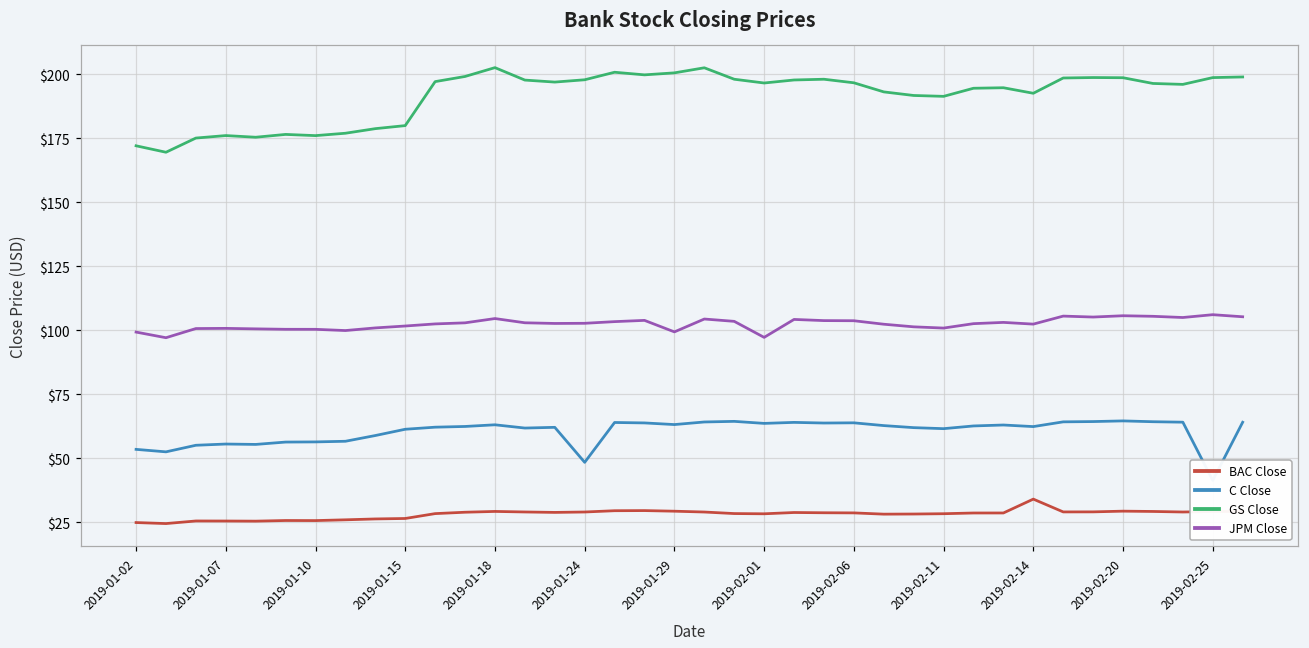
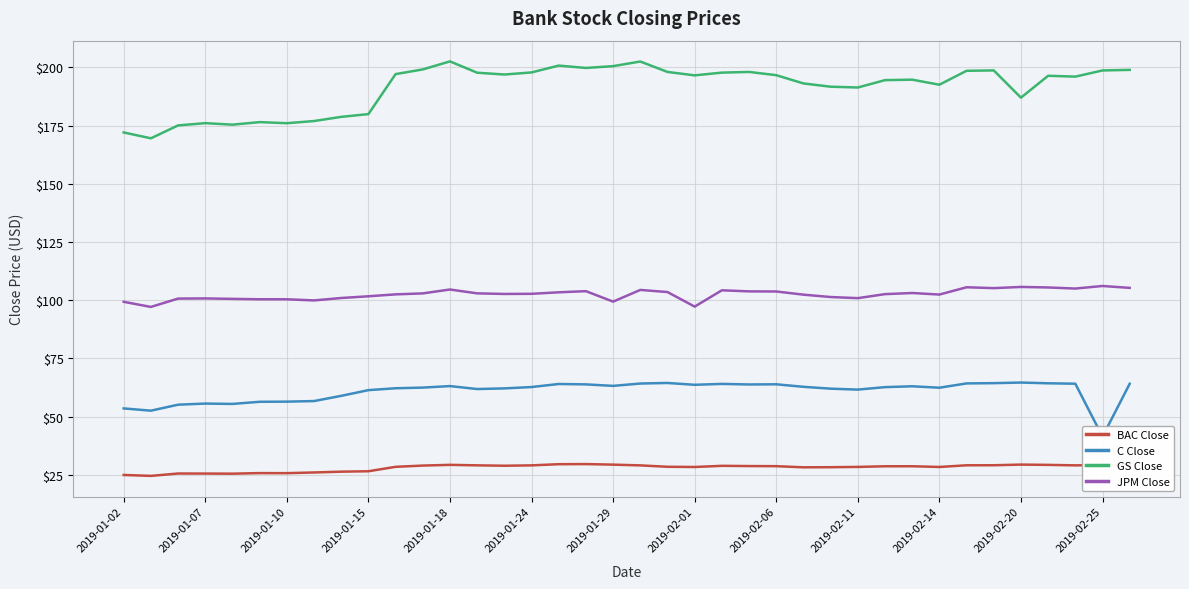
  {
    "BAC Close": {
      "2019-01-02": "$25",
      "2019-01-07": "$26",
      "2019-01-10": "$26",
      "2019-01-15": "$27",
      "2019-01-18": "$29",
      "2019-01-24": "$29",
      "2019-01-29": "$29",
      "2019-02-01": "$28",
      "2019-02-06": "$29",
      "2019-02-11": "$28",
-     "2019-02-14": "$34",
+     "2019-02-14": "$28",
      "2019-02-20": "$29"
    },
    "C Close": {
      "2019-01-02": "$54",
      "2019-01-07": "$56",
      "2019-01-10": "$56",
      "2019-01-15": "$61",
      "2019-01-18": "$63",
-     "2019-01-24": "$48",
+     "2019-01-24": "$63",
      "2019-01-29": "$63",
      "2019-02-01": "$64",
      "2019-02-06": "$64",
      "2019-02-11": "$62",
      "2019-02-14": "$62",
      "2019-02-20": "$65"
    },
    "GS Close": {
      "2019-01-02": "$172",
      "2019-01-07": "$176",
      "2019-01-10": "$176",
      "2019-01-15": "$180",
      "2019-01-18": "$203",
      "2019-01-24": "$198",
      "2019-01-29": "$201",
      "2019-02-01": "$197",
      "2019-02-06": "$197",
      "2019-02-11": "$191",
      "2019-02-14": "$193",
-     "2019-02-20": "$199",
+     "2019-02-20": "$187",
      "2019-02-25": "$199"
    },
    "JPM Close": {
      "2019-01-02": "$99",
      "2019-01-07": "$101",
      "2019-01-10": "$100",
      "2019-01-15": "$102",
      "2019-01-18": "$105",
      "2019-01-24": "$103",
      "2019-01-29": "$99",
      "2019-02-01": "$97",
      "2019-02-06": "$104",
      "2019-02-11": "$101",
      "2019-02-14": "$102",
      "2019-02-20": "$106",
      "2019-02-25": "$106"
    }
  }
